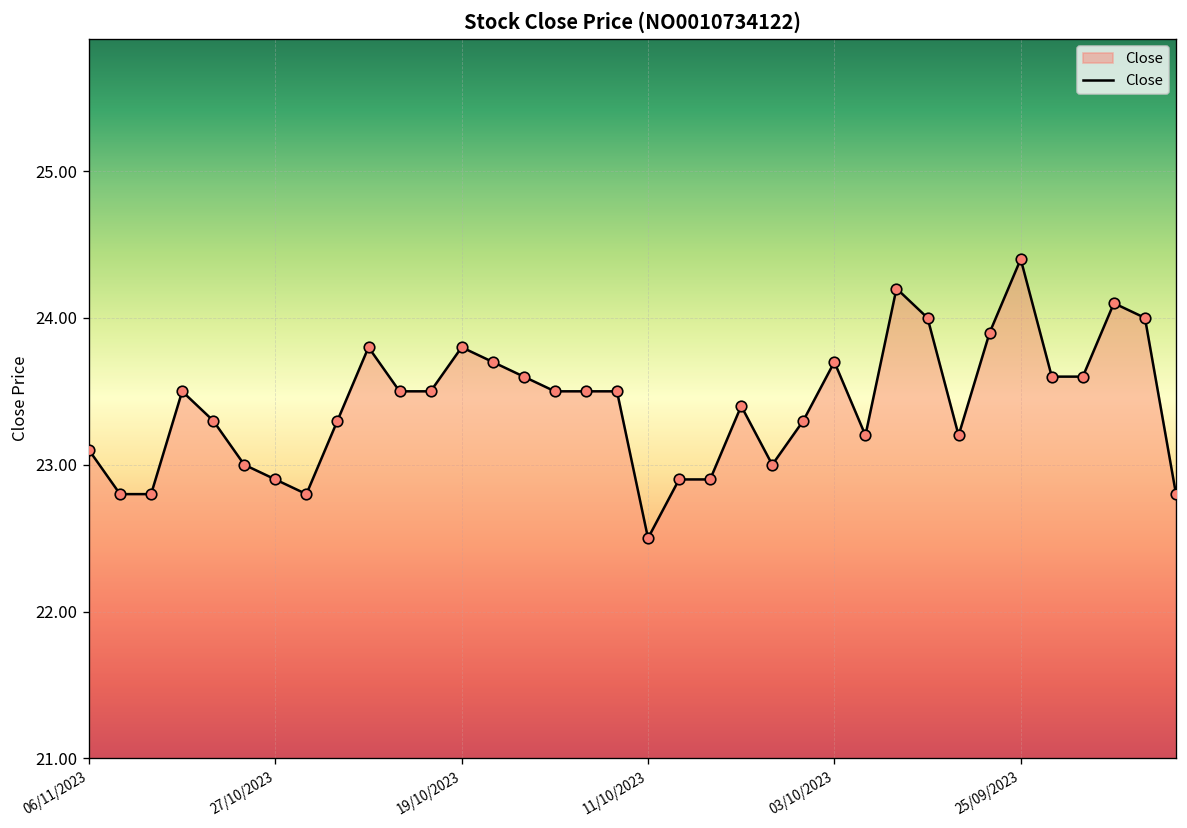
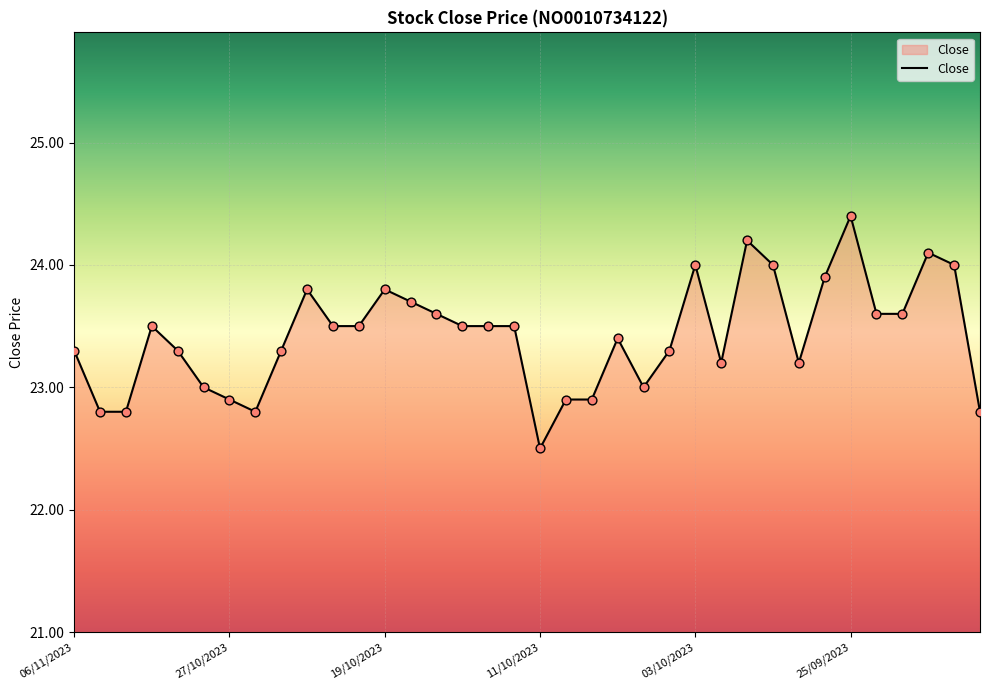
  {
-   "06/11/2023": 23.1,
+   "06/11/2023": 23.3,
    "27/10/2023": 22.9,
    "19/10/2023": 23.8,
    "11/10/2023": 22.5,
-   "03/10/2023": 23.7,
+   "03/10/2023": 24.0,
    "25/09/2023": 24.4
  }
